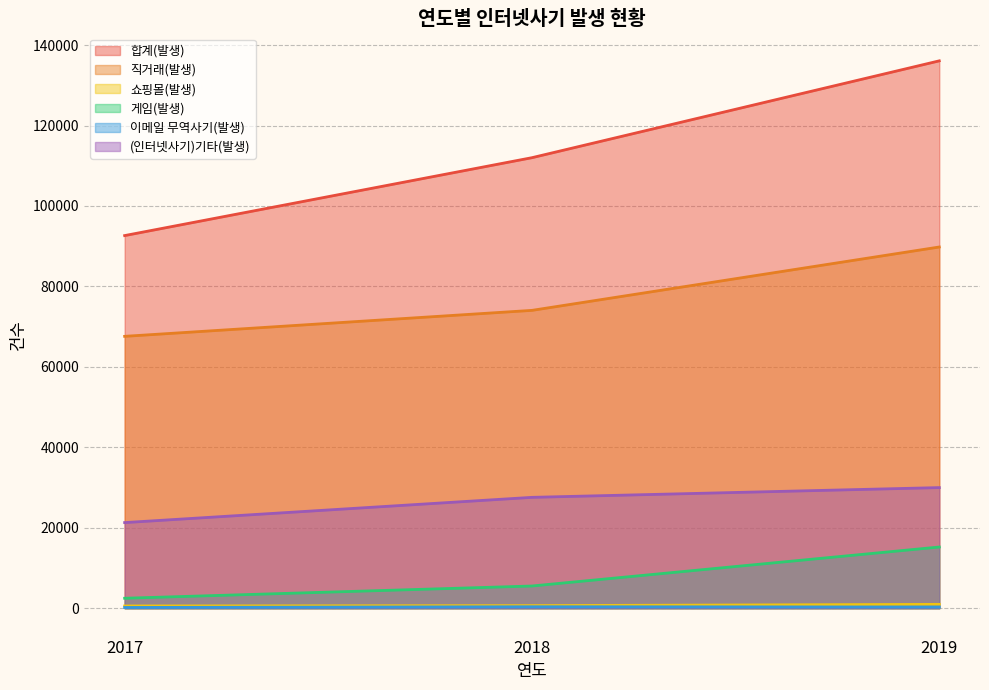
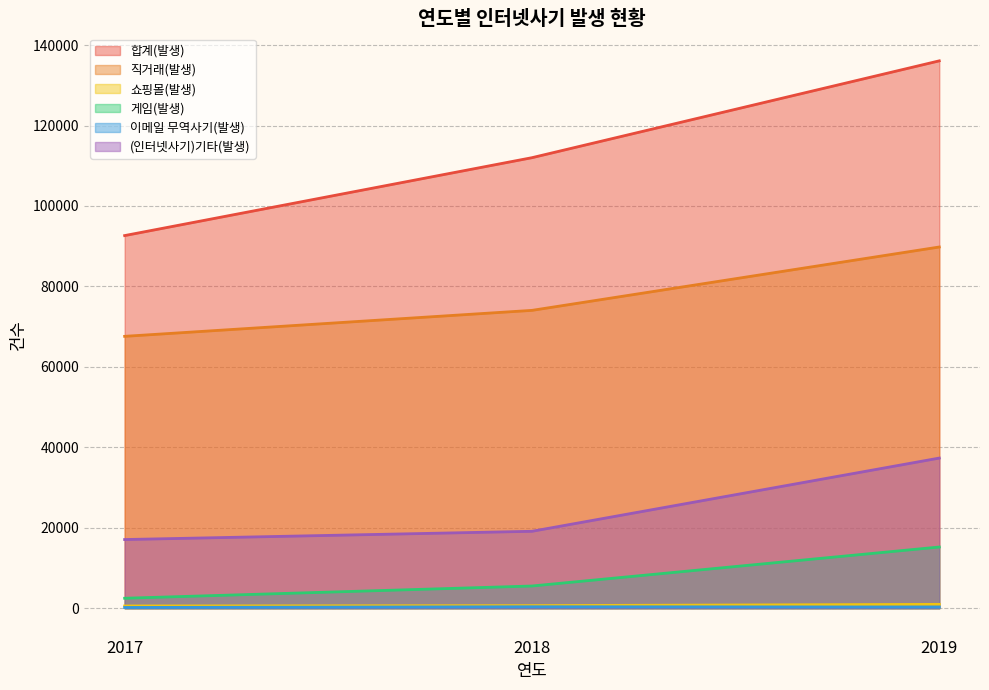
  {
    "게임(발생)": {
      "2017": 2000,
      "2018": 6000,
      "2019": 15000
    },
    "이메일 무역사기(발생)": {
      "2019": 0
    },
    "(인터넷사기)기타(발생)": {
-     "2017": 21000,
-     "2018": 28000,
-     "2019": 30000
+     "2017": 17000,
+     "2018": 19000,
+     "2019": 37000
    }
  }
